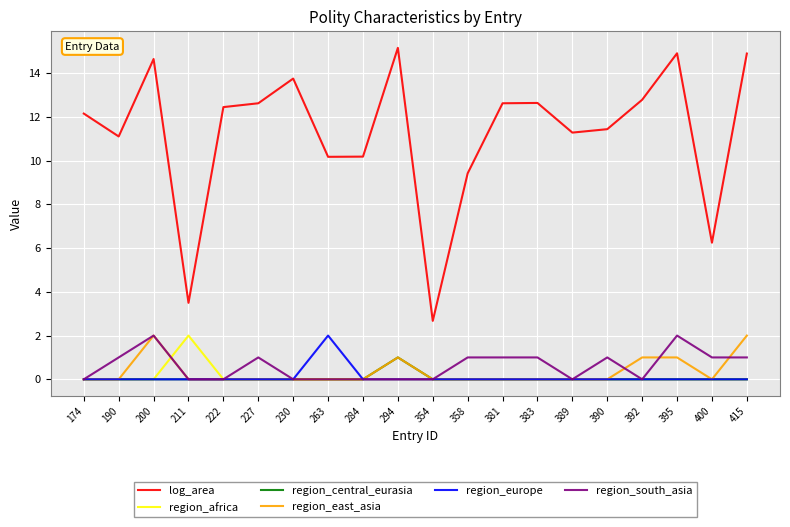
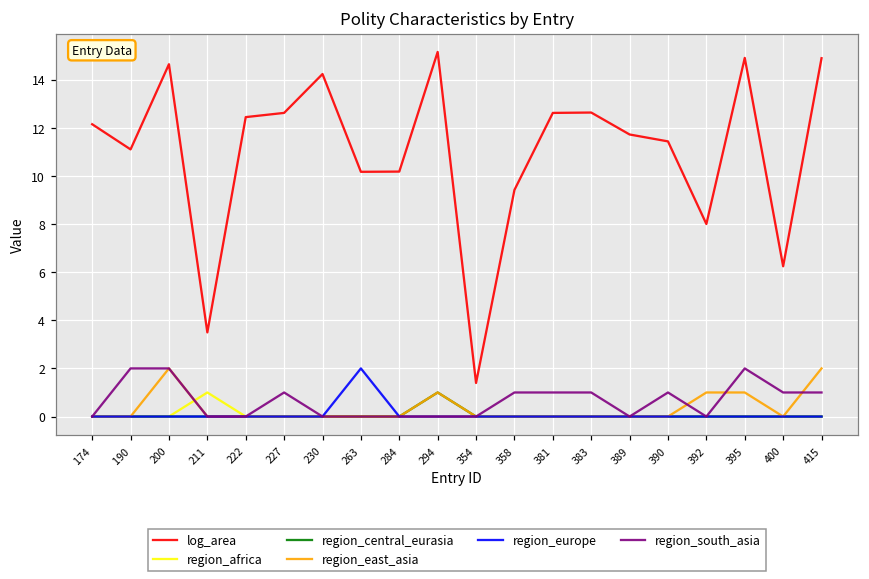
  {
    "log_area": {
      "174": 12.1,
      "190": 11.1,
      "200": 14.6,
      "211": 3.5,
      "222": 12.4,
      "227": 12.6,
-     "230": 13.7,
+     "230": 14.2,
      "263": 10.2,
      "284": 10.2,
      "294": 15.2,
-     "354": 2.7,
+     "354": 1.4,
      "358": 9.4,
      "381": 12.6,
      "383": 12.6,
-     "389": 11.3,
+     "389": 11.7,
      "390": 11.4,
-     "392": 12.8,
+     "392": 8.0,
      "395": 14.9,
      "400": 6.2,
      "415": 14.9
    },
    "region_africa": {
-     "211": 2
+     "211": 1
    },
    "region_east_asia": {
      "392": 1.0,
      "395": 1.0,
      "415": 2.0
    },
    "region_europe": {
      "263": 2.0
    },
    "region_south_asia": {
-     "190": 1,
+     "190": 2,
      "227": 1,
      "358": 1,
      "381": 1,
      "383": 1,
      "390": 1,
      "395": 2,
      "400": 1,
      "415": 1
    }
  }
